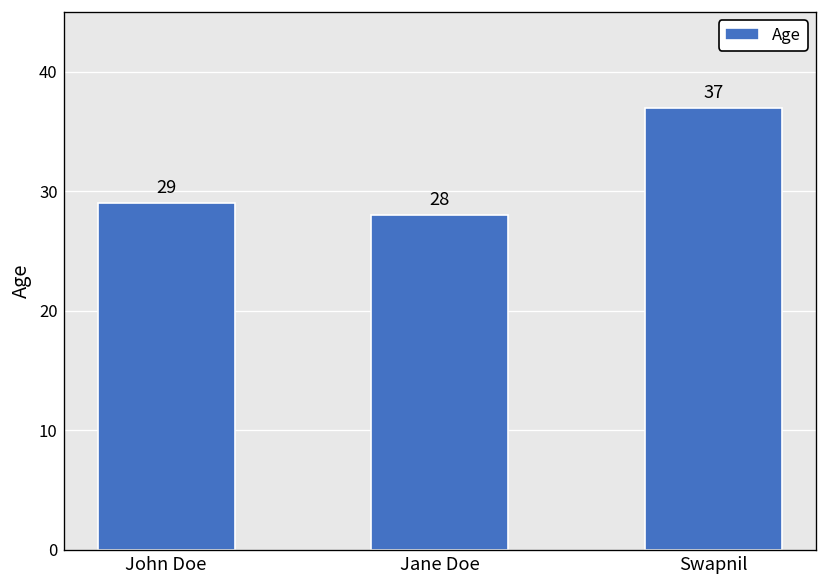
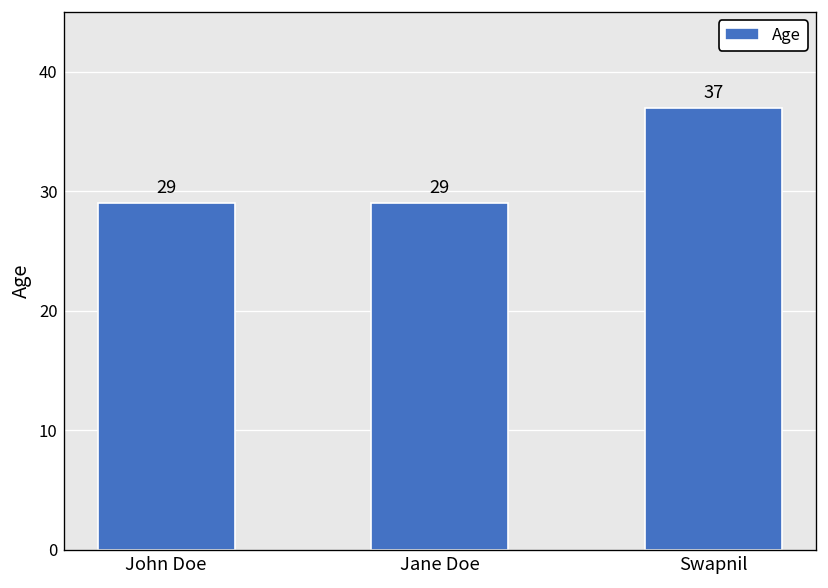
  {
    "John Doe": 29,
-   "Jane Doe": 28,
+   "Jane Doe": 29,
    "Swapnil": 37
  }
